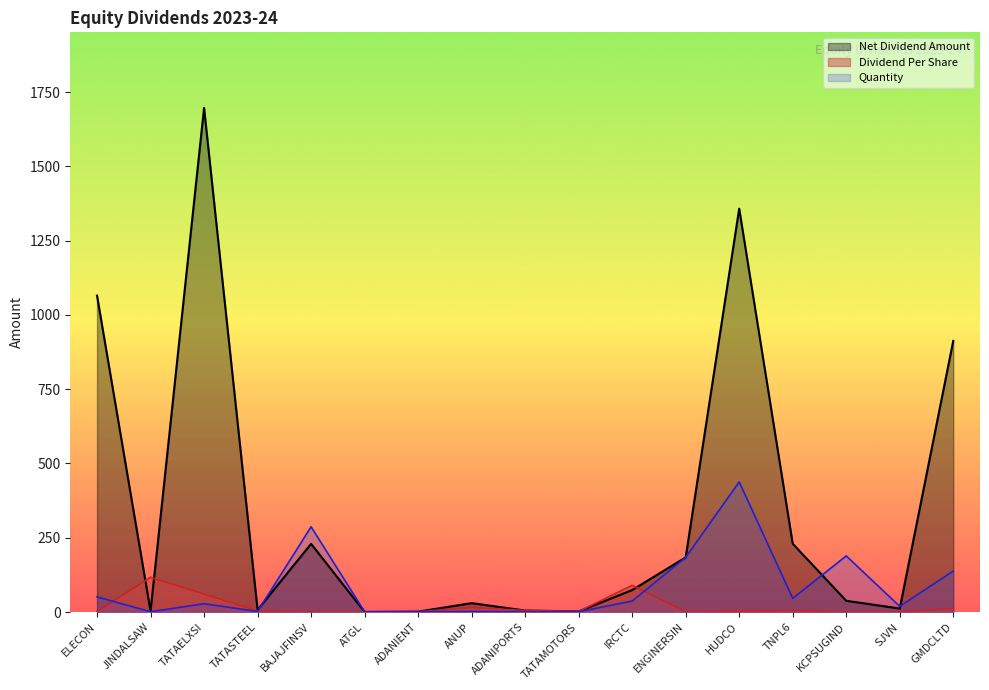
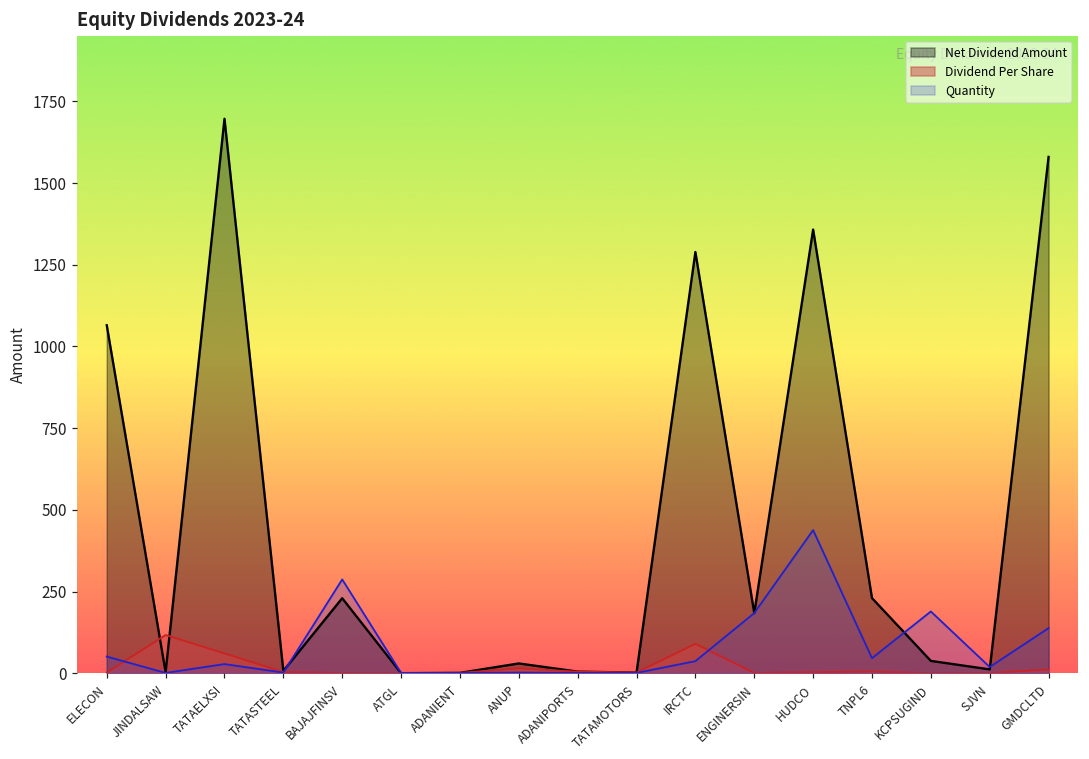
  {
    "Net Dividend Amount": {
      "ELECON": 1070,
      "TATAELXSI": 1700,
      "BAJAJFINSV": 230,
      "ANUP": 30,
-     "IRCTC": 70,
+     "IRCTC": 1290,
      "HUDCO": 1360,
      "TNPL6": 230,
      "KCPSUGIND": 40,
-     "GMDCLTD": 910
+     "GMDCLTD": 1580
    },
    "Dividend Per Share": {
      "ELECON": 0,
      "JINDALSAW": 120,
      "TATAELXSI": 60,
      "BAJAJFINSV": 0,
      "ANUP": 20,
      "IRCTC": 90,
      "ENGINERSIN": 0,
      "HUDCO": 0,
      "TNPL6": 10,
      "KCPSUGIND": 0,
      "SJVN": 0,
      "GMDCLTD": 10
    },
    "Quantity": {
      "ELECON": 50,
      "TATAELXSI": 30,
      "BAJAJFINSV": 290,
      "ANUP": 0,
      "IRCTC": 40,
      "HUDCO": 440,
      "TNPL6": 50,
      "KCPSUGIND": 190,
      "GMDCLTD": 140
    }
  }
